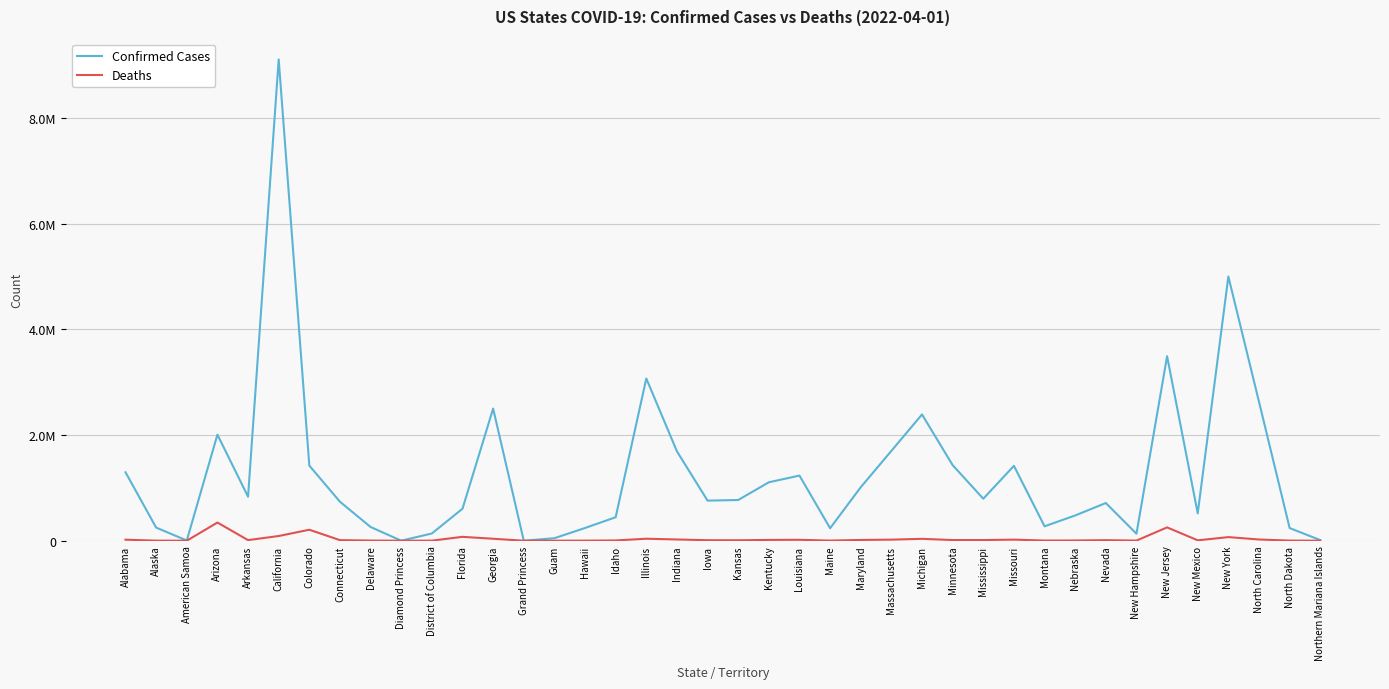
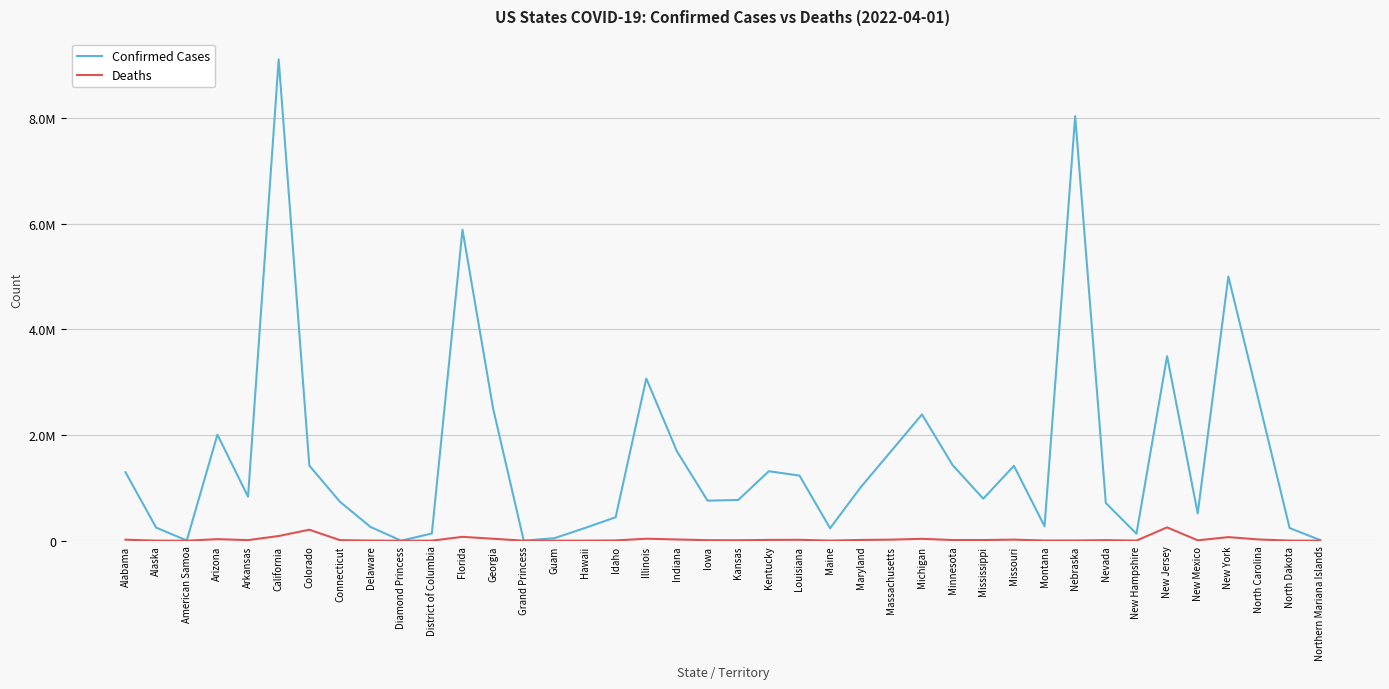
  {
    "Confirmed Cases": {
      "Alabama": 1300000,
      "Alaska": 200000,
      "Arizona": 2000000,
      "Arkansas": 800000,
      "California": 9100000,
      "Colorado": 1400000,
      "Connecticut": 700000,
      "Delaware": 300000,
      "District of Columbia": 100000,
-     "Florida": 600000,
+     "Florida": 5900000,
      "Georgia": 2500000,
      "Hawaii": 200000,
      "Idaho": 400000,
      "Illinois": 3100000,
      "Indiana": 1700000,
      "Iowa": 800000,
      "Kansas": 800000,
-     "Kentucky": 1100000,
+     "Kentucky": 1300000,
      "Louisiana": 1200000,
      "Maine": 200000,
      "Maryland": 1000000,
      "Massachusetts": 1700000,
      "Michigan": 2400000,
      "Minnesota": 1400000,
      "Mississippi": 800000,
      "Missouri": 1400000,
      "Montana": 300000,
-     "Nebraska": 500000,
+     "Nebraska": 8000000,
      "Nevada": 700000,
      "New Hampshire": 100000,
      "New Jersey": 3500000,
      "New Mexico": 500000,
      "New York": 5000000,
      "North Carolina": 2600000,
      "North Dakota": 200000
    },
    "Deaths": {
      "Alabama": 0,
      "Alaska": 0,
-     "Arizona": 300000,
+     "Arizona": 0,
      "Arkansas": 0,
      "California": 100000,
      "Colorado": 200000,
      "Connecticut": 0,
      "Delaware": 0,
      "District of Columbia": 0,
      "Florida": 100000,
      "Georgia": 0,
      "Hawaii": 0,
      "Idaho": 0,
      "Illinois": 0,
      "Indiana": 0,
      "Iowa": 0,
      "Kansas": 0,
      "Kentucky": 0,
      "Louisiana": 0,
      "Maine": 0,
      "Maryland": 0,
      "Massachusetts": 0,
      "Michigan": 0,
      "Minnesota": 0,
      "Mississippi": 0,
      "Missouri": 0,
      "Montana": 0,
      "Nebraska": 0,
      "Nevada": 0,
      "New Hampshire": 0,
      "New Jersey": 300000,
      "New Mexico": 0,
      "New York": 100000,
      "North Carolina": 0,
      "North Dakota": 0
    }
  }
